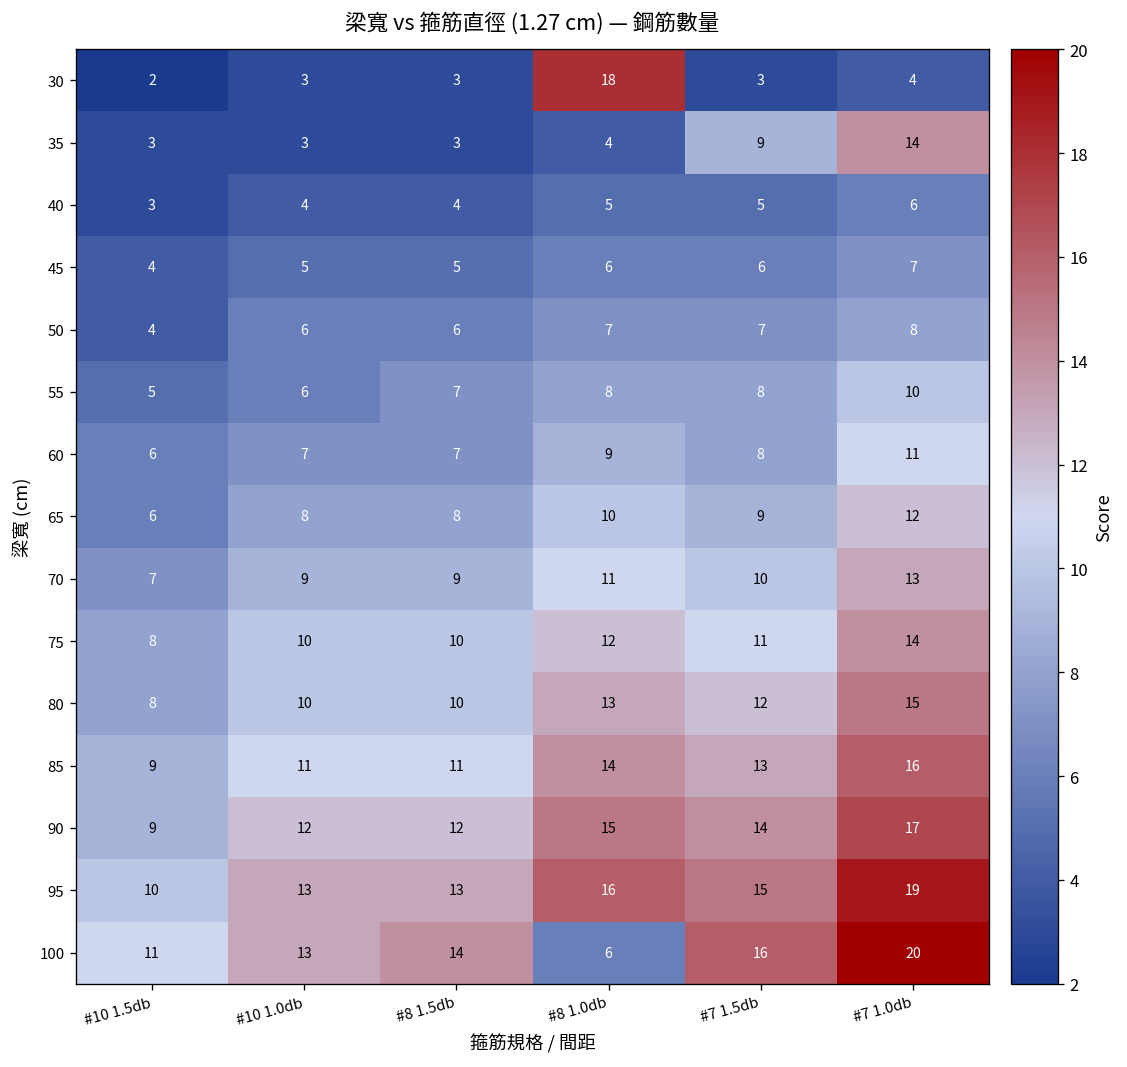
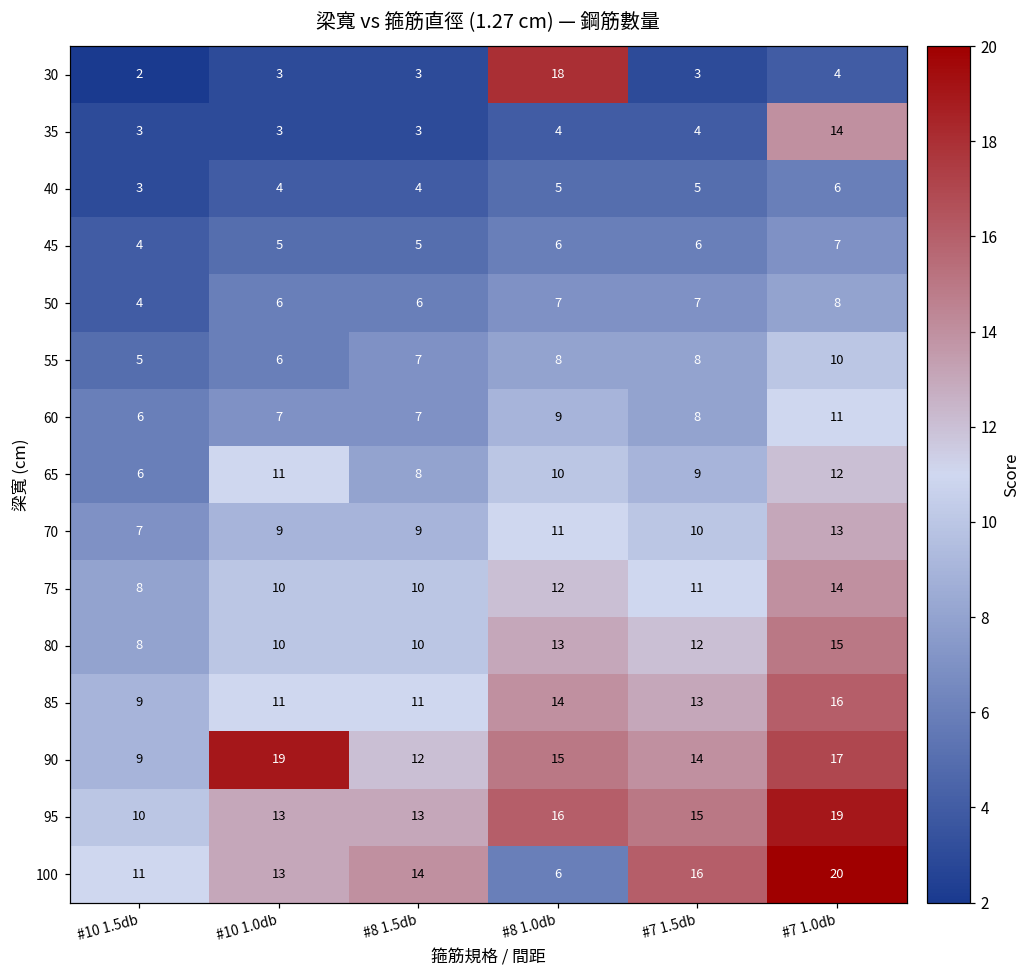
  {
    "30": {
      "#10 1.5db": 2,
      "#10 1.0db": 3,
      "#8 1.5db": 3,
      "#8 1.0db": 18,
      "#7 1.5db": 3,
      "#7 1.0db": 4
    },
    "35": {
      "#10 1.5db": 3,
      "#10 1.0db": 3,
      "#8 1.5db": 3,
      "#8 1.0db": 4,
-     "#7 1.5db": 9,
+     "#7 1.5db": 4,
      "#7 1.0db": 14
    },
    "40": {
      "#10 1.5db": 3,
      "#10 1.0db": 4,
      "#8 1.5db": 4,
      "#8 1.0db": 5,
      "#7 1.5db": 5,
      "#7 1.0db": 6
    },
    "45": {
      "#10 1.5db": 4,
      "#10 1.0db": 5,
      "#8 1.5db": 5,
      "#8 1.0db": 6,
      "#7 1.5db": 6,
      "#7 1.0db": 7
    },
    "50": {
      "#10 1.5db": 4,
      "#10 1.0db": 6,
      "#8 1.5db": 6,
      "#8 1.0db": 7,
      "#7 1.5db": 7,
      "#7 1.0db": 8
    },
    "55": {
      "#10 1.5db": 5,
      "#10 1.0db": 6,
      "#8 1.5db": 7,
      "#8 1.0db": 8,
      "#7 1.5db": 8,
      "#7 1.0db": 10
    },
    "60": {
      "#10 1.5db": 6,
      "#10 1.0db": 7,
      "#8 1.5db": 7,
      "#8 1.0db": 9,
      "#7 1.5db": 8,
      "#7 1.0db": 11
    },
    "65": {
      "#10 1.5db": 6,
-     "#10 1.0db": 8,
+     "#10 1.0db": 11,
      "#8 1.5db": 8,
      "#8 1.0db": 10,
      "#7 1.5db": 9,
      "#7 1.0db": 12
    },
    "70": {
      "#10 1.5db": 7,
      "#10 1.0db": 9,
      "#8 1.5db": 9,
      "#8 1.0db": 11,
      "#7 1.5db": 10,
      "#7 1.0db": 13
    },
    "75": {
      "#10 1.5db": 8,
      "#10 1.0db": 10,
      "#8 1.5db": 10,
      "#8 1.0db": 12,
      "#7 1.5db": 11,
      "#7 1.0db": 14
    },
    "80": {
      "#10 1.5db": 8,
      "#10 1.0db": 10,
      "#8 1.5db": 10,
      "#8 1.0db": 13,
      "#7 1.5db": 12,
      "#7 1.0db": 15
    },
    "85": {
      "#10 1.5db": 9,
      "#10 1.0db": 11,
      "#8 1.5db": 11,
      "#8 1.0db": 14,
      "#7 1.5db": 13,
      "#7 1.0db": 16
    },
    "90": {
      "#10 1.5db": 9,
-     "#10 1.0db": 12,
+     "#10 1.0db": 19,
      "#8 1.5db": 12,
      "#8 1.0db": 15,
      "#7 1.5db": 14,
      "#7 1.0db": 17
    },
    "95": {
      "#10 1.5db": 10,
      "#10 1.0db": 13,
      "#8 1.5db": 13,
      "#8 1.0db": 16,
      "#7 1.5db": 15,
      "#7 1.0db": 19
    },
    "100": {
      "#10 1.5db": 11,
      "#10 1.0db": 13,
      "#8 1.5db": 14,
      "#8 1.0db": 6,
      "#7 1.5db": 16,
      "#7 1.0db": 20
    }
  }
